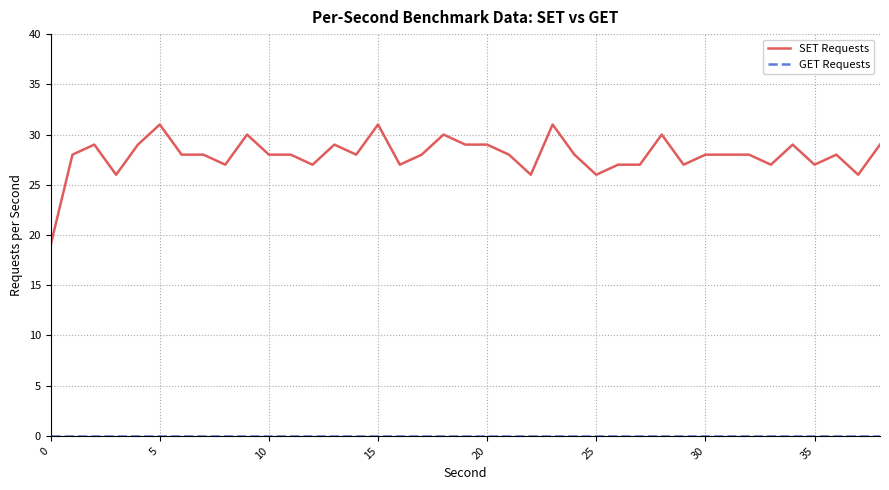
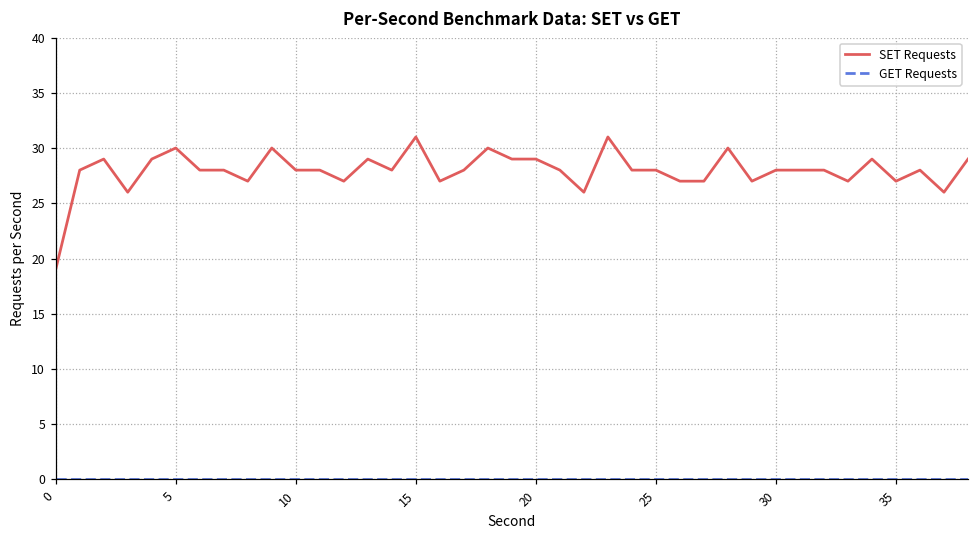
  {
    "SET Requests": {
      "0": 19,
-     "5": 31,
+     "5": 30,
      "10": 28,
      "15": 31,
      "20": 29,
-     "25": 26,
+     "25": 28,
      "30": 28,
      "35": 27
    },
    "GET Requests": {
      "0": 0,
      "5": 0,
      "10": 0,
      "15": 0,
      "20": 0,
      "25": 0,
      "30": 0,
      "35": 0
    }
  }
